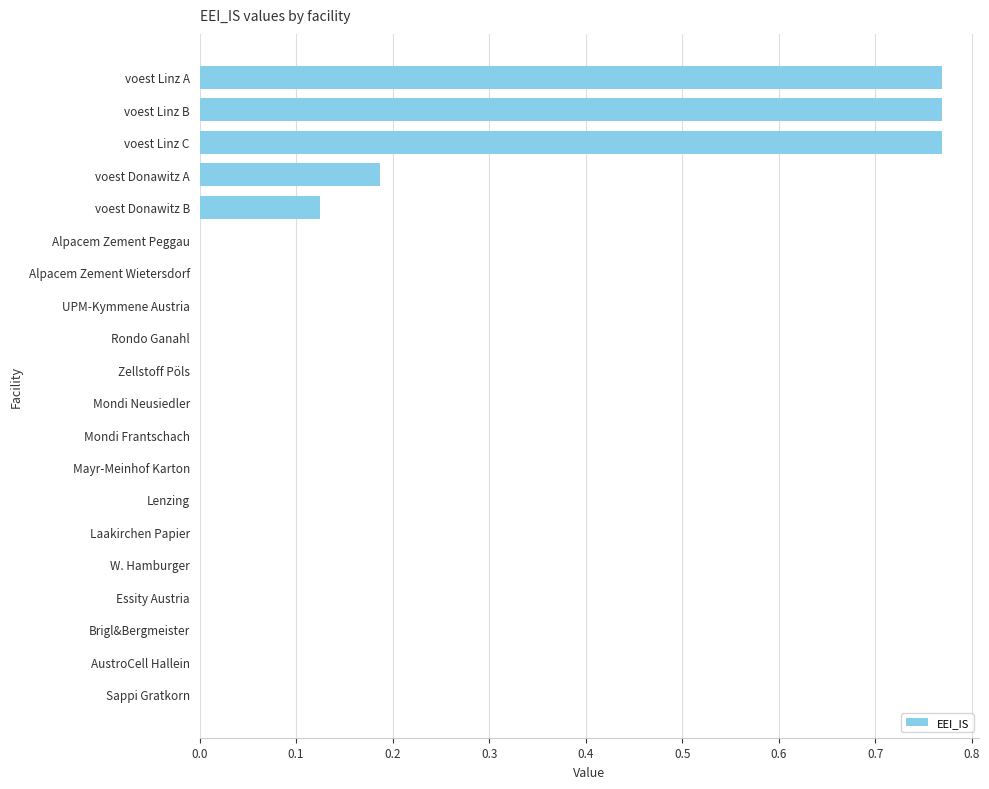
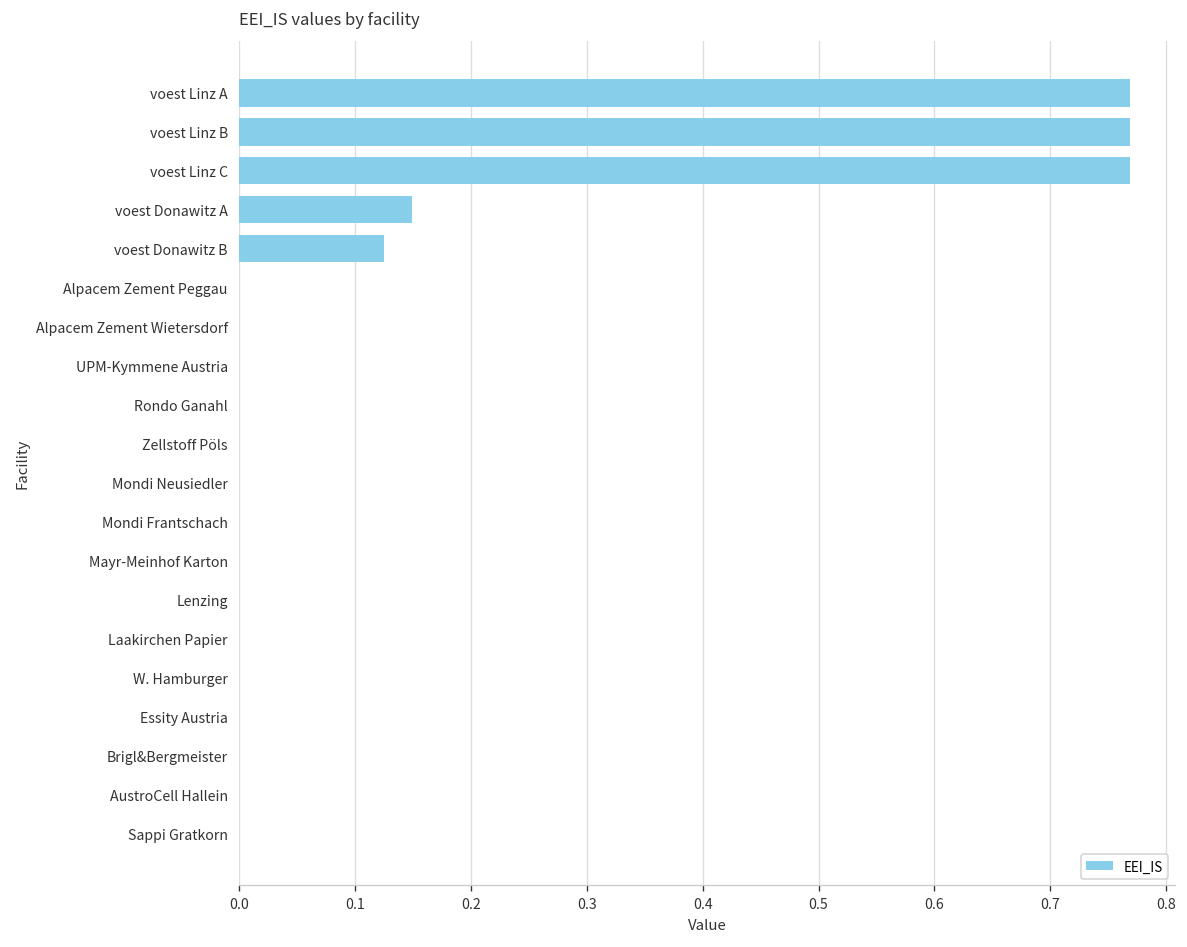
  {
    "voest Linz A": 0.77,
    "voest Linz B": 0.77,
    "voest Linz C": 0.77,
-   "voest Donawitz A": 0.19,
+   "voest Donawitz A": 0.15,
    "voest Donawitz B": 0.12,
    "Alpacem Zement Peggau": 0.00,
    "Alpacem Zement Wietersdorf": 0.00,
    "UPM-Kymmene Austria": 0.00,
    "Rondo Ganahl": 0.00,
    "Zellstoff Pöls": 0.00,
    "Mondi Neusiedler": 0.00,
    "Mondi Frantschach": 0.00,
    "Mayr-Meinhof Karton": 0.00,
    "Lenzing": 0.00,
    "Laakirchen Papier": 0.00,
    "W. Hamburger": 0.00,
    "Essity Austria": 0.00,
    "Brigl&Bergmeister": 0.00,
    "AustroCell Hallein": 0.00,
    "Sappi Gratkorn": 0.00
  }
